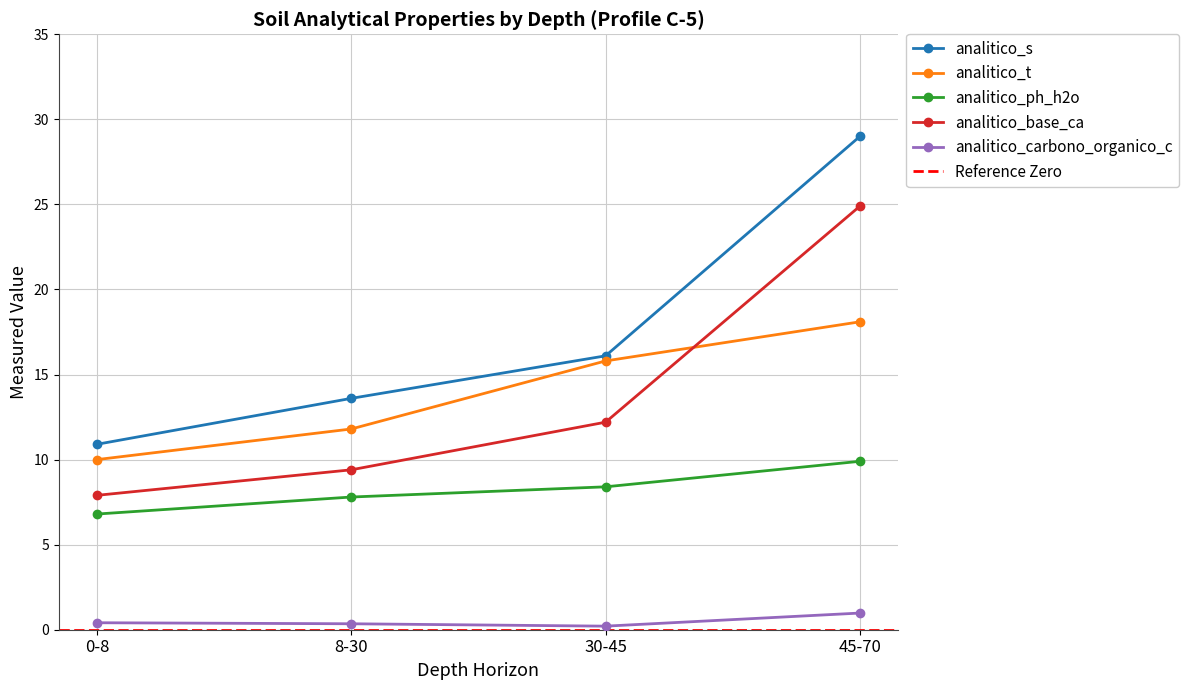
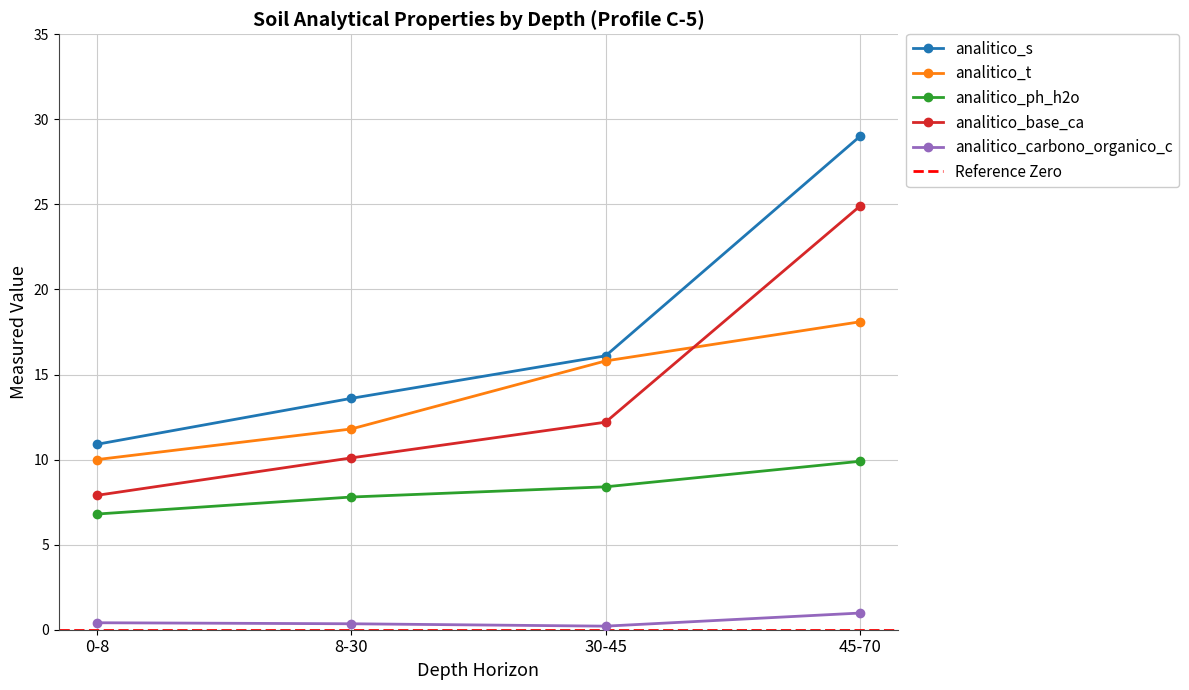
  {
    "analitico_s": {
      "0-8": 10.9,
      "8-30": 13.6,
      "30-45": 16.1,
      "45-70": 29.0
    },
    "analitico_t": {
      "0-8": 10.0,
      "8-30": 11.8,
      "30-45": 15.8,
      "45-70": 18.1
    },
    "analitico_ph_h2o": {
      "0-8": 6.8,
      "8-30": 7.8,
      "30-45": 8.4,
      "45-70": 9.9
    },
    "analitico_base_ca": {
      "0-8": 7.9,
-     "8-30": 9.4,
+     "8-30": 10.1,
      "30-45": 12.2,
      "45-70": 24.9
    },
    "analitico_carbono_organico_c": {
      "0-8": 0.4,
      "8-30": 0.4,
      "30-45": 0.2,
      "45-70": 1.0
    }
  }
